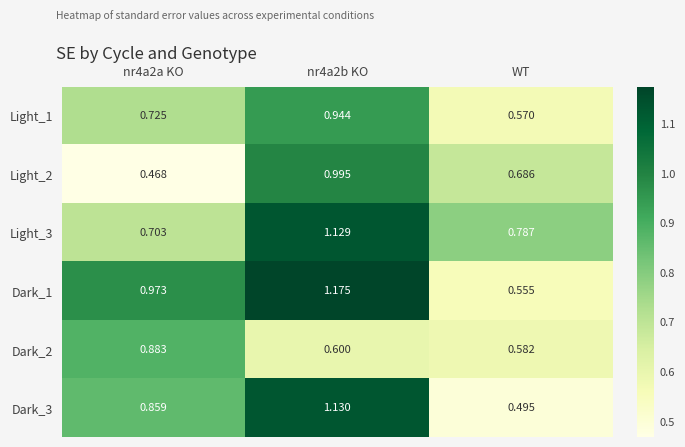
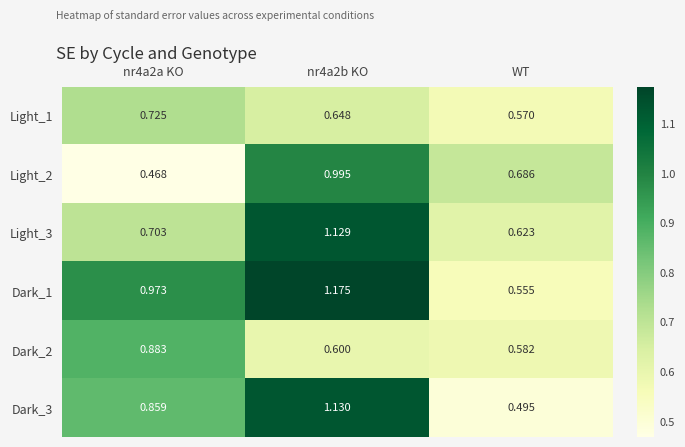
  {
    "Light_1": {
      "nr4a2a KO": 0.725,
-     "nr4a2b KO": 0.944,
+     "nr4a2b KO": 0.648,
      "WT": 0.570
    },
    "Light_2": {
      "nr4a2a KO": 0.468,
      "nr4a2b KO": 0.995,
      "WT": 0.686
    },
    "Light_3": {
      "nr4a2a KO": 0.703,
      "nr4a2b KO": 1.129,
-     "WT": 0.787
+     "WT": 0.623
    },
    "Dark_1": {
      "nr4a2a KO": 0.973,
      "nr4a2b KO": 1.175,
      "WT": 0.555
    },
    "Dark_2": {
      "nr4a2a KO": 0.883,
      "nr4a2b KO": 0.600,
      "WT": 0.582
    },
    "Dark_3": {
      "nr4a2a KO": 0.859,
      "nr4a2b KO": 1.130,
      "WT": 0.495
    }
  }
